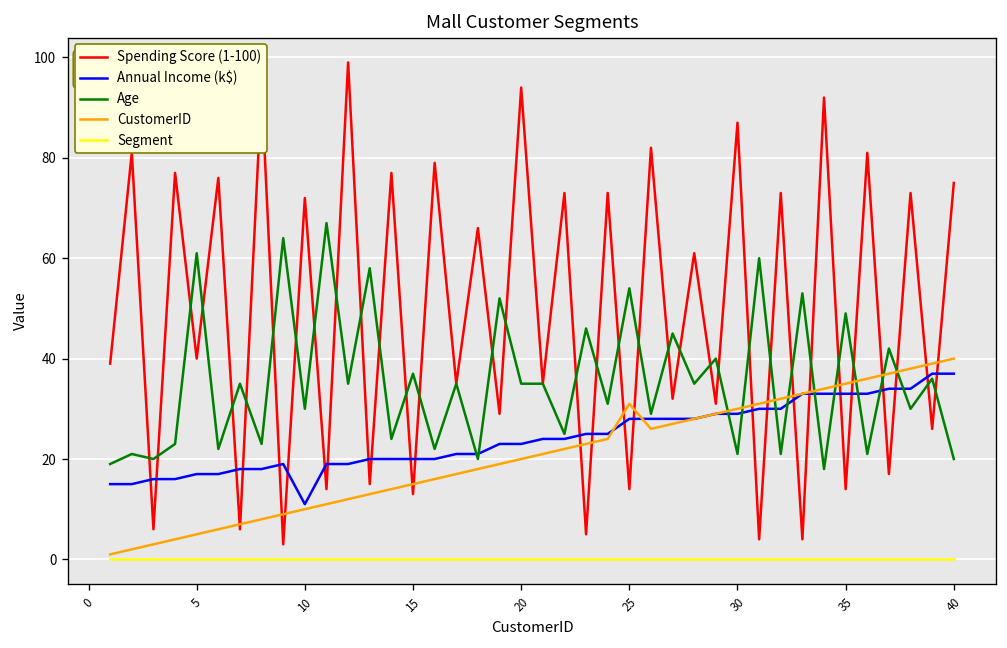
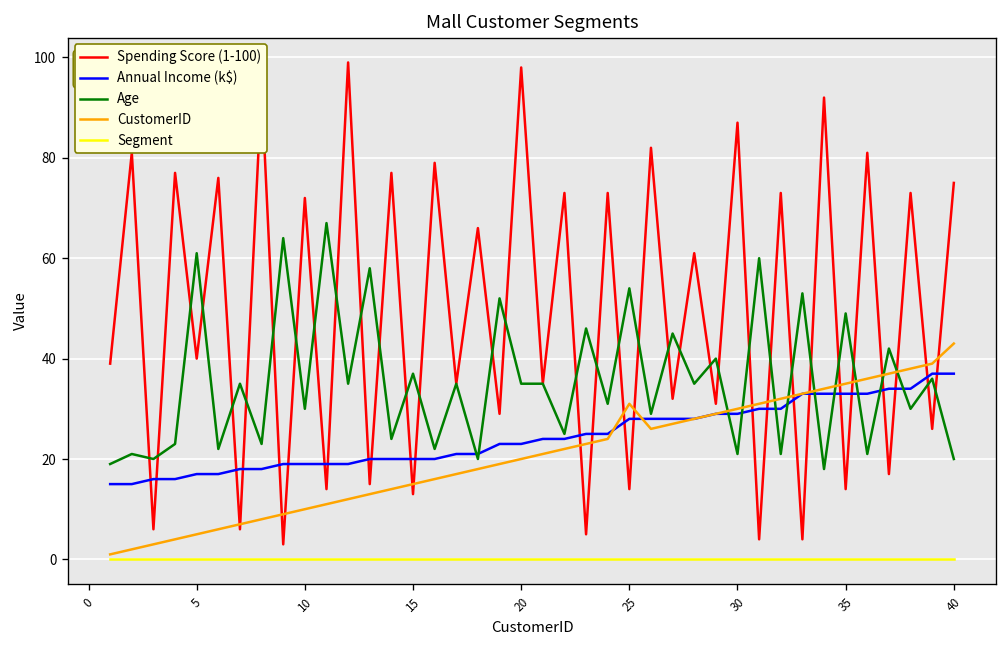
  {
    "Spending Score (1-100)": {
      "5": 40,
      "10": 72,
      "15": 13,
-     "20": 94,
+     "20": 98,
      "25": 14,
      "30": 87,
      "35": 14,
      "40": 75
    },
    "Annual Income (k$)": {
      "5": 17,
-     "10": 11,
+     "10": 19,
      "15": 20,
      "20": 23,
      "25": 28,
      "30": 29,
      "35": 33,
      "40": 37
    },
    "Age": {
      "5": 61,
      "10": 30,
      "15": 37,
      "20": 35,
      "25": 54,
      "30": 21,
      "35": 49,
      "40": 20
    },
    "CustomerID": {
      "5": 5,
      "10": 10,
      "15": 15,
      "20": 20,
      "25": 31,
      "30": 30,
      "35": 35,
-     "40": 40
+     "40": 43
    },
    "Segment": {
      "5": 0,
      "10": 0,
      "15": 0,
      "20": 0,
      "25": 0,
      "30": 0,
      "35": 0,
      "40": 0
    }
  }
